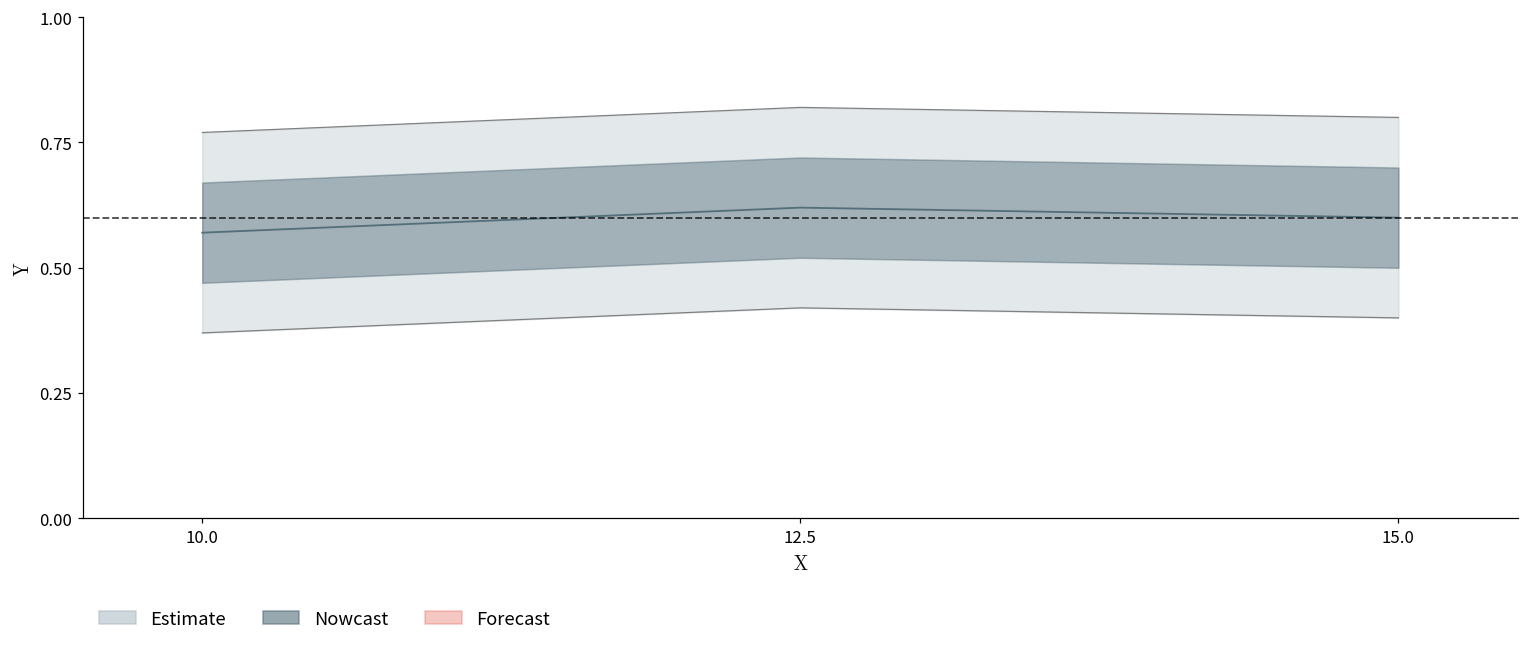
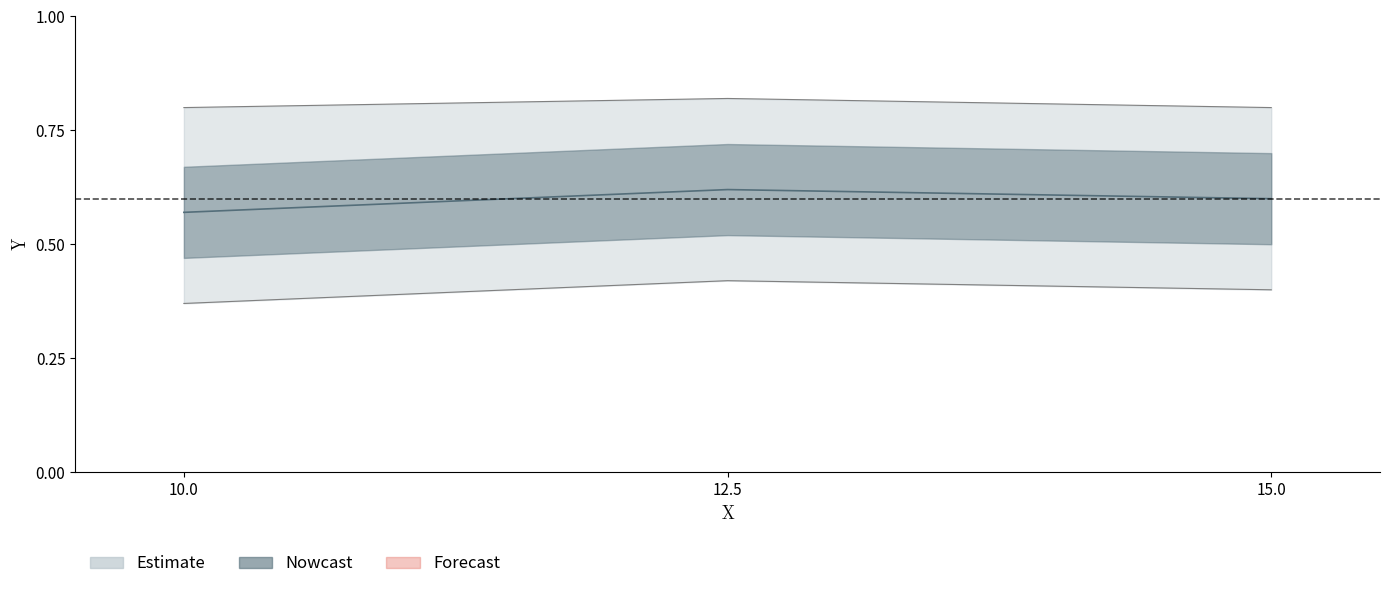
  {
    "Estimate": {
-     "10.0": 0.77,
+     "10.0": 0.80,
      "12.5": 0.82,
      "15.0": 0.80
    }
  }
